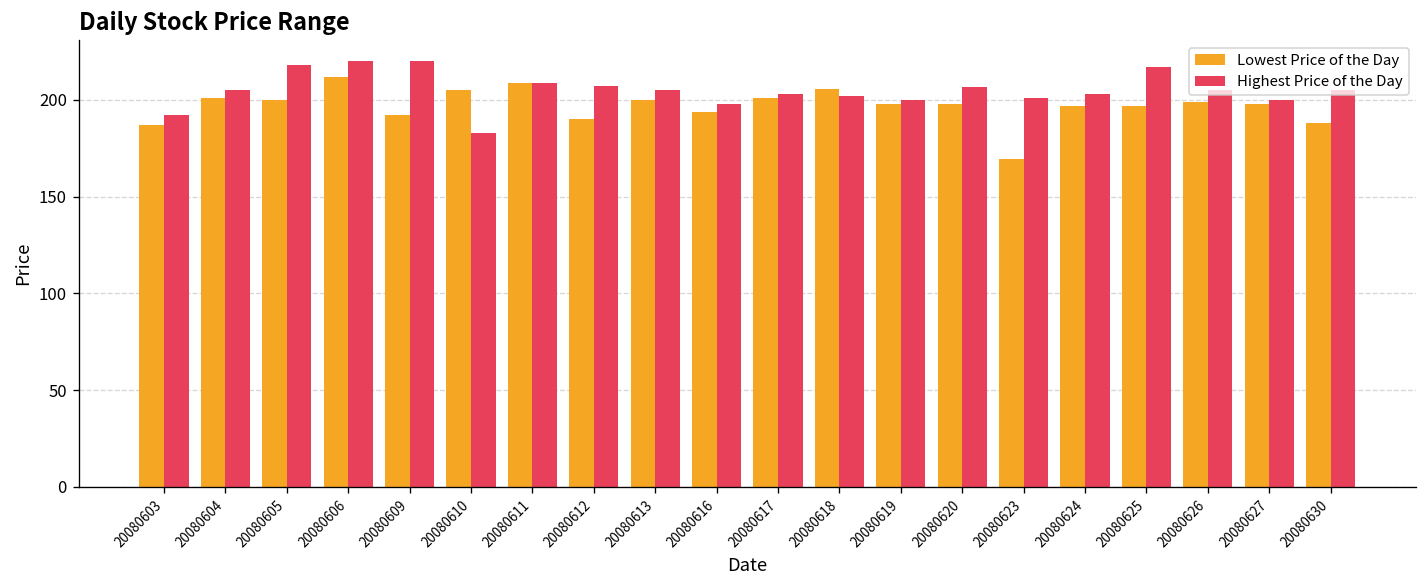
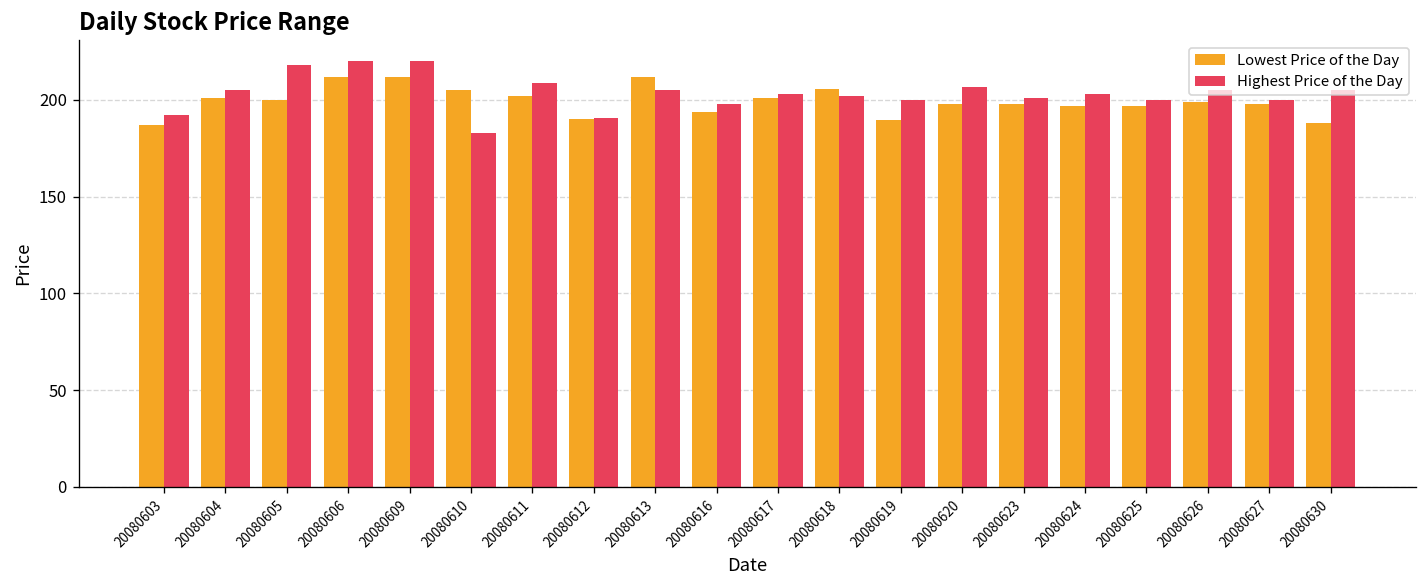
  {
    "Lowest Price of the Day": {
      "20080603": 187,
      "20080604": 201,
      "20080605": 200,
      "20080606": 212,
-     "20080609": 192,
+     "20080609": 212,
      "20080610": 205,
-     "20080611": 209,
+     "20080611": 202,
      "20080612": 190,
-     "20080613": 200,
+     "20080613": 212,
      "20080616": 194,
      "20080617": 201,
      "20080618": 206,
-     "20080619": 198,
+     "20080619": 189,
      "20080620": 198,
-     "20080623": 169,
+     "20080623": 198,
      "20080624": 197,
      "20080625": 197,
      "20080626": 199,
      "20080627": 198,
      "20080630": 188
    },
    "Highest Price of the Day": {
      "20080603": 192,
      "20080604": 205,
      "20080605": 218,
      "20080606": 220,
      "20080609": 220,
      "20080610": 183,
      "20080611": 209,
-     "20080612": 207,
+     "20080612": 191,
      "20080613": 205,
      "20080616": 198,
      "20080617": 203,
      "20080618": 202,
      "20080619": 200,
      "20080620": 207,
      "20080623": 201,
      "20080624": 203,
-     "20080625": 217,
+     "20080625": 200,
      "20080627": 200
    }
  }
